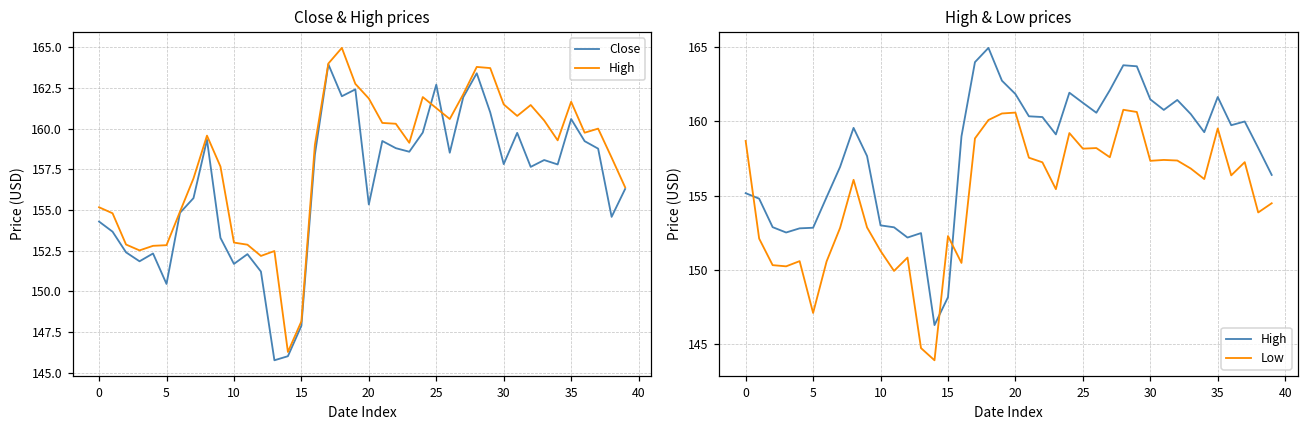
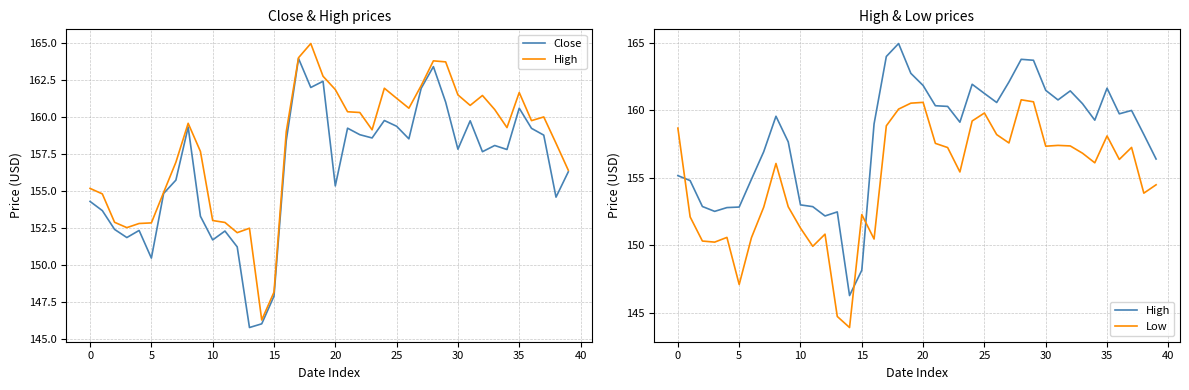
  {
    "Close & High prices": {
      "Close": {
        "0": 154.3,
        "5": 150.5,
        "10": 151.7,
        "15": 147.9,
        "20": 155.3,
-       "25": 162.7,
+       "25": 159.4,
        "30": 157.8,
        "35": 160.6
      }
    },
    "High & Low prices": {
      "High": {
        "0": 155.2,
        "5": 152.8,
        "10": 153.0,
        "15": 148.2,
        "20": 161.9,
        "25": 161.3,
        "30": 161.5,
        "35": 161.7
      },
      "Low": {
        "0": 158.7,
        "5": 147.1,
        "10": 151.3,
        "15": 152.3,
        "20": 160.6,
-       "25": 158.2,
+       "25": 159.8,
        "30": 157.4,
-       "35": 159.5
+       "35": 158.1
      }
    }
  }
